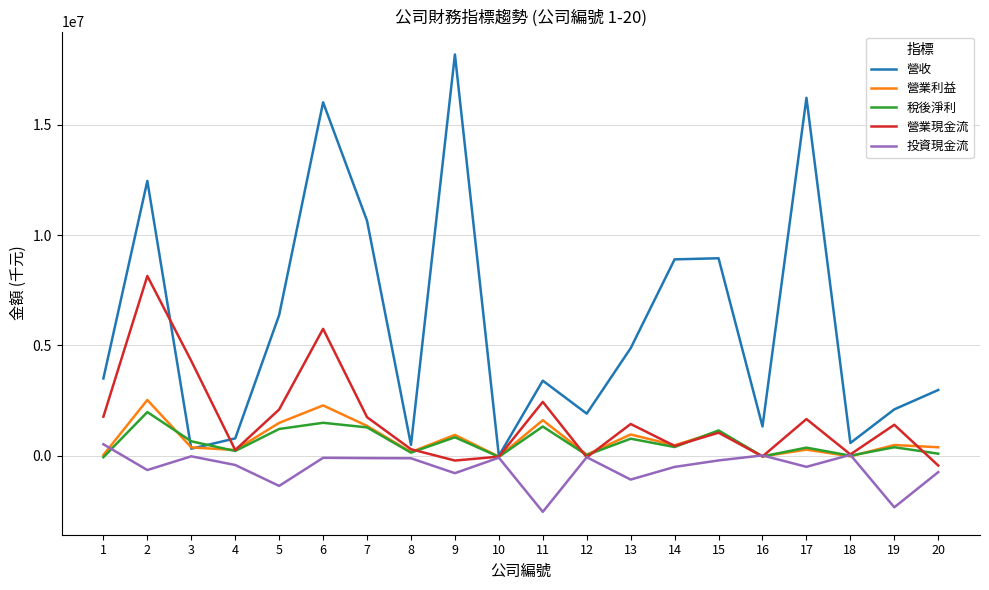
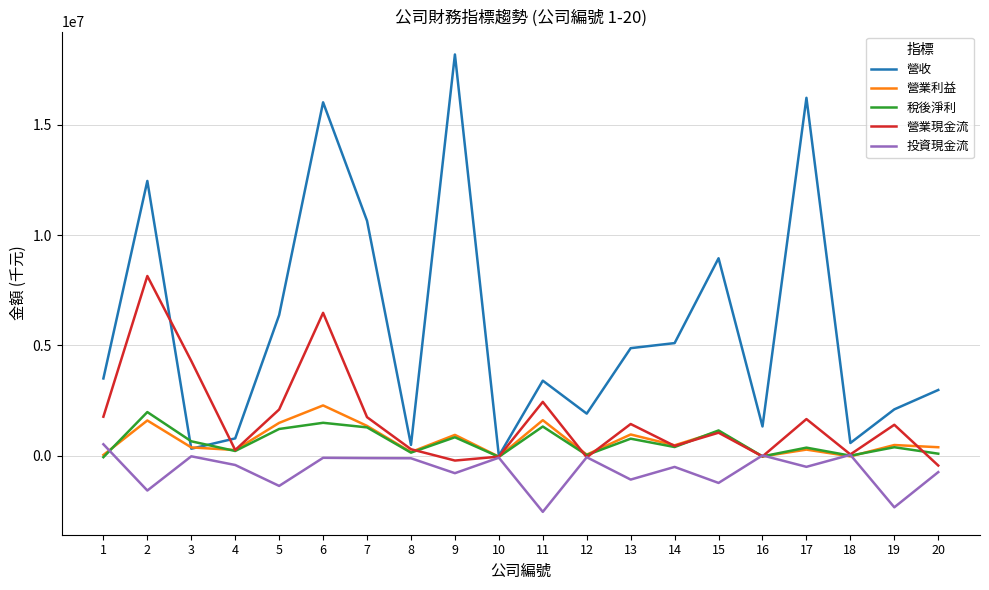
  {
    "營收": {
      "1": 3500000,
      "2": 12400000,
      "4": 800000,
      "5": 6400000,
      "6": 16000000,
      "7": 10600000,
      "8": 500000,
      "9": 18200000,
      "11": 3400000,
      "12": 1900000,
      "13": 4900000,
-     "14": 8900000,
+     "14": 5100000,
      "15": 8900000,
      "16": 1300000,
      "17": 16200000,
      "18": 600000,
      "19": 2100000,
      "20": 3000000
    },
    "營業利益": {
-     "2": 2500000,
+     "2": 1600000,
      "5": 1500000,
      "6": 2300000,
      "11": 1600000,
      "13": 1000000,
      "20": 400000
    },
    "稅後淨利": {
      "2": 2000000,
      "3": 700000,
      "5": 1200000,
      "6": 1500000,
      "11": 1300000,
      "13": 800000,
      "20": 100000
    },
    "營業現金流": {
      "1": 1800000,
      "2": 8100000,
      "3": 4300000,
      "5": 2100000,
-     "6": 5800000,
+     "6": 6500000,
      "7": 1800000,
      "8": 300000,
      "9": -200000,
      "11": 2400000,
      "13": 1400000,
      "17": 1700000,
      "19": 1400000,
      "20": -400000
    },
    "投資現金流": {
      "1": 500000,
-     "2": -600000,
+     "2": -1600000,
      "3": 0,
      "4": -400000,
      "5": -1400000,
      "6": -100000,
      "7": -100000,
      "8": -100000,
      "9": -800000,
      "11": -2500000,
      "13": -1100000,
      "14": -500000,
-     "15": -200000,
+     "15": -1200000,
      "17": -500000,
      "19": -2300000,
      "20": -700000
    }
  }
